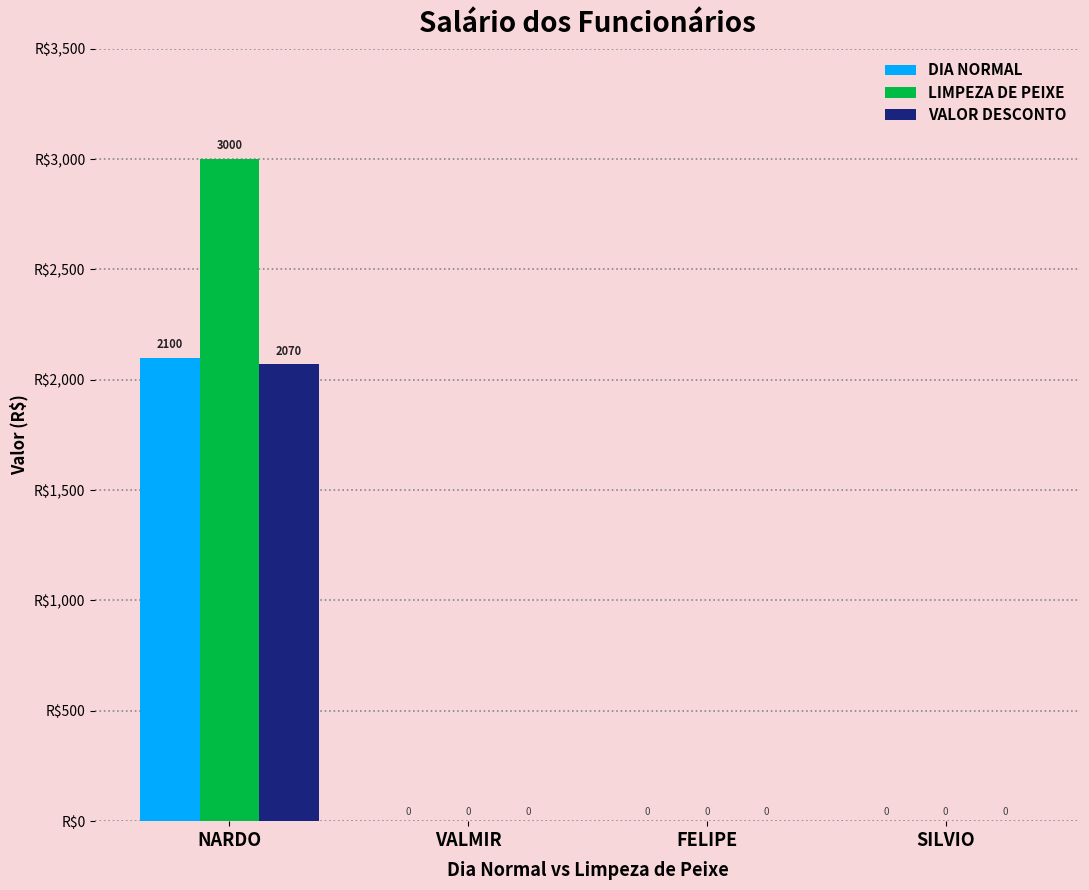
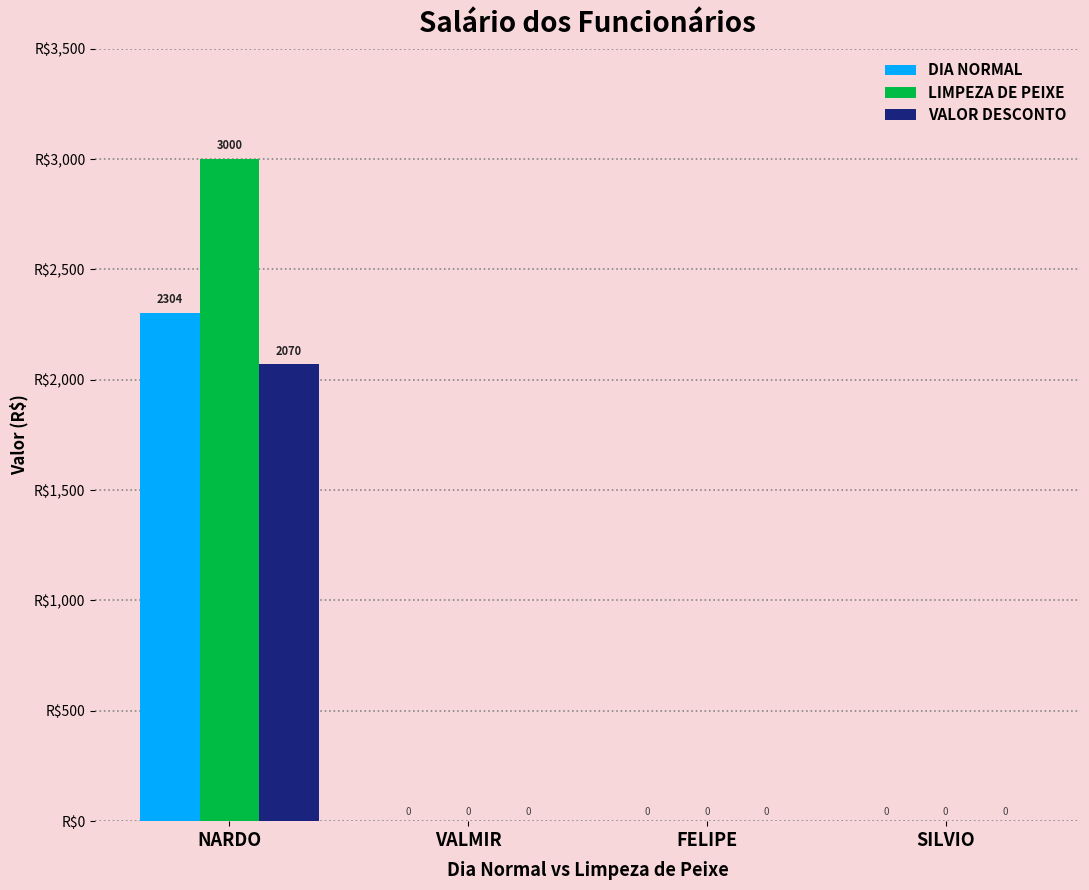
  {
    "DIA NORMAL": {
-     "NARDO": 2100,
+     "NARDO": 2304,
      "VALMIR": 0,
      "FELIPE": 0,
      "SILVIO": 0
    },
    "LIMPEZA DE PEIXE": {
      "NARDO": 3000,
      "VALMIR": 0,
      "FELIPE": 0,
      "SILVIO": 0
    },
    "VALOR DESCONTO": {
      "NARDO": 2070,
      "VALMIR": 0,
      "FELIPE": 0,
      "SILVIO": 0
    }
  }
